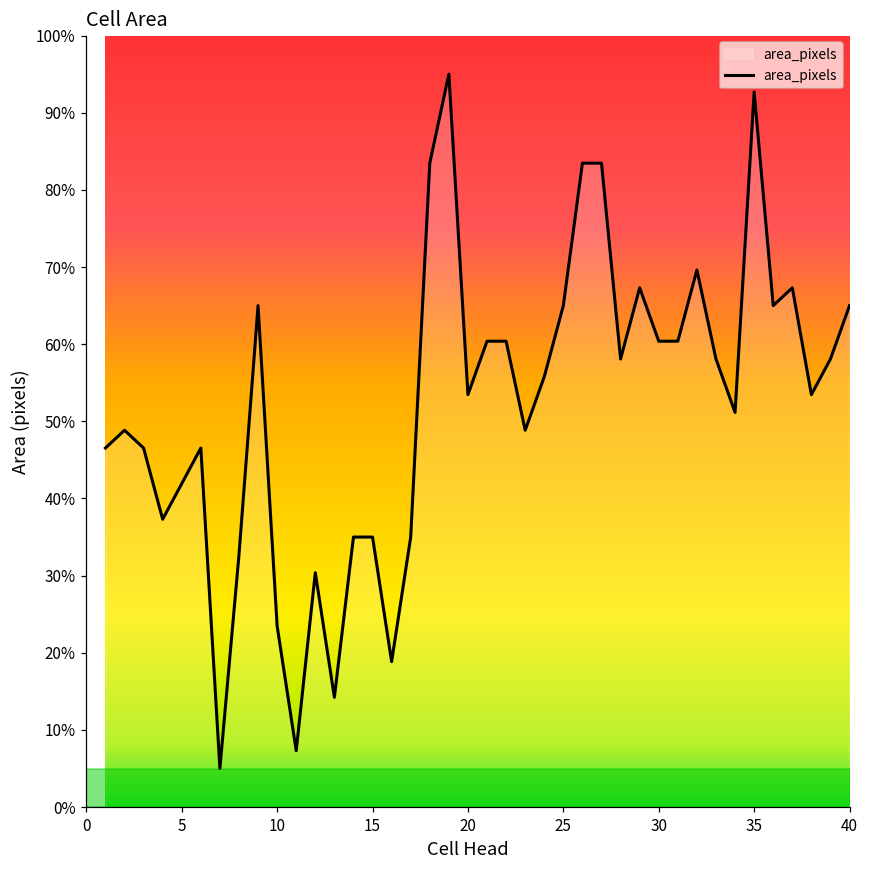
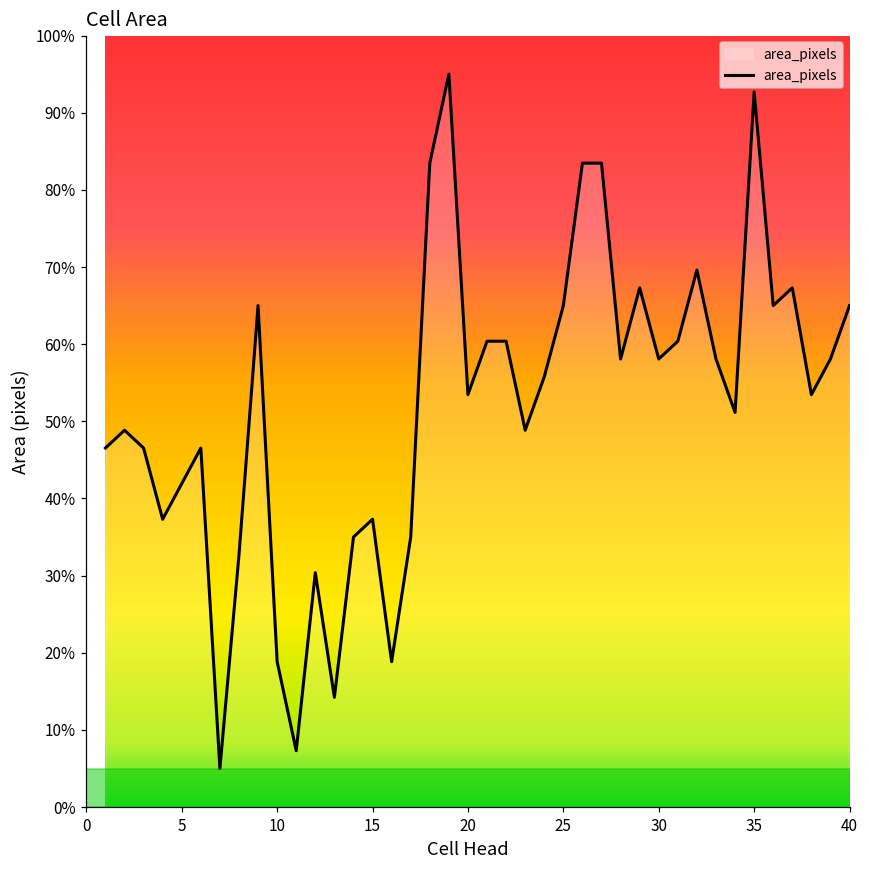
  {
    "5": "42%",
-   "10": "23%",
-   "15": "35%",
+   "10": "19%",
+   "15": "37%",
    "20": "53%",
    "25": "65%",
-   "30": "60%",
+   "30": "58%",
    "35": "93%",
    "40": "65%"
  }
